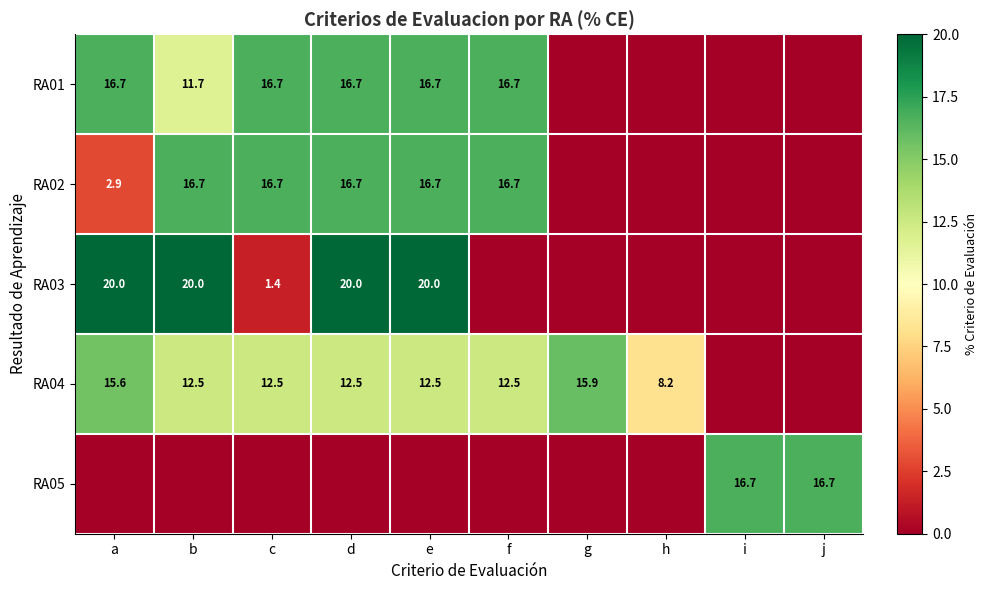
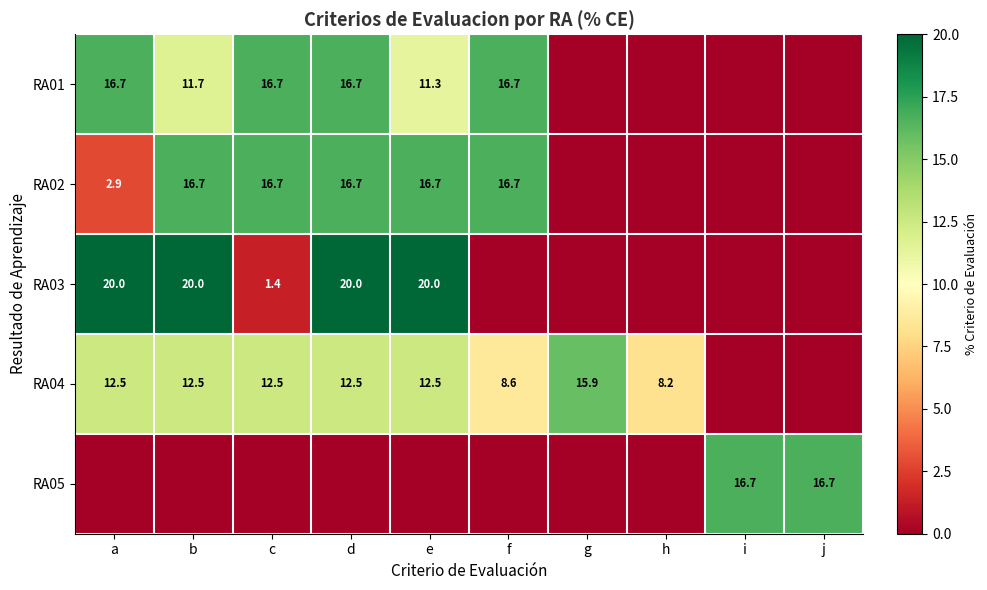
  {
    "RA01": {
      "a": 16.7,
      "b": 11.7,
      "c": 16.7,
      "d": 16.7,
-     "e": 16.7,
+     "e": 11.3,
      "f": 16.7
    },
    "RA02": {
      "a": 2.9,
      "b": 16.7,
      "c": 16.7,
      "d": 16.7,
      "e": 16.7,
      "f": 16.7
    },
    "RA03": {
      "a": 20.0,
      "b": 20.0,
      "c": 1.4,
      "d": 20.0,
      "e": 20.0
    },
    "RA04": {
-     "a": 15.6,
+     "a": 12.5,
      "b": 12.5,
      "c": 12.5,
      "d": 12.5,
      "e": 12.5,
-     "f": 12.5,
+     "f": 8.6,
      "g": 15.9,
      "h": 8.2
    },
    "RA05": {
      "i": 16.7,
      "j": 16.7
    }
  }
